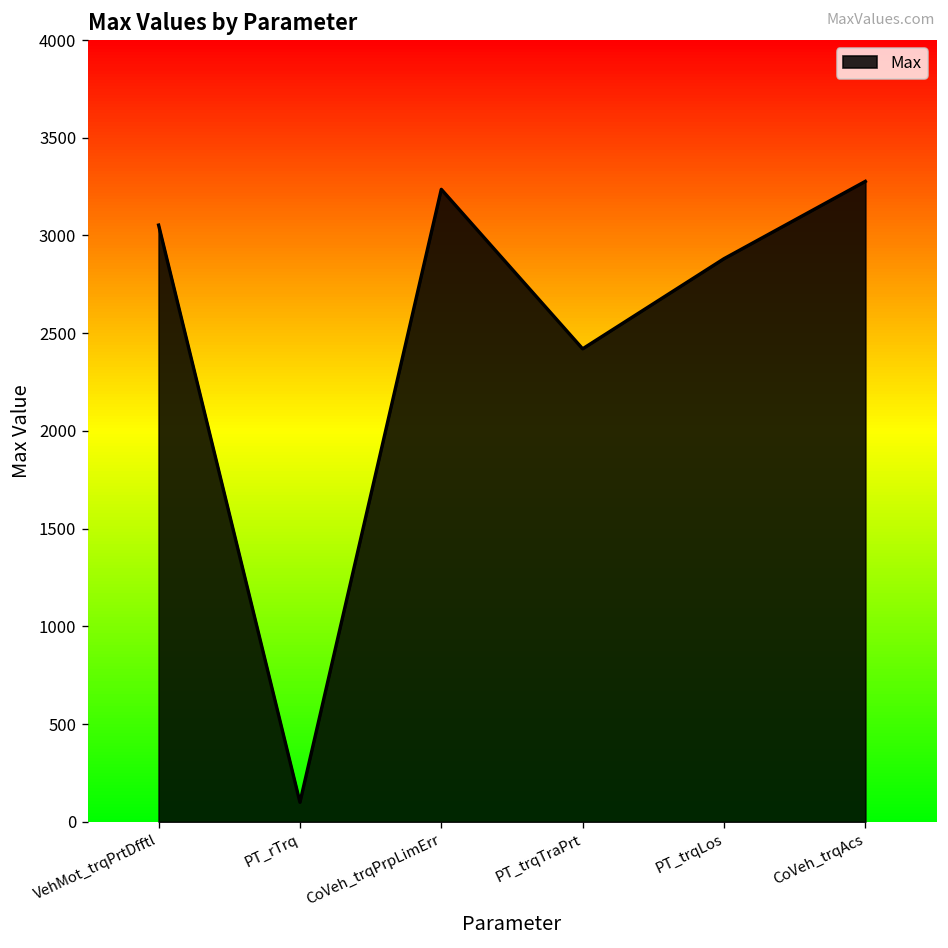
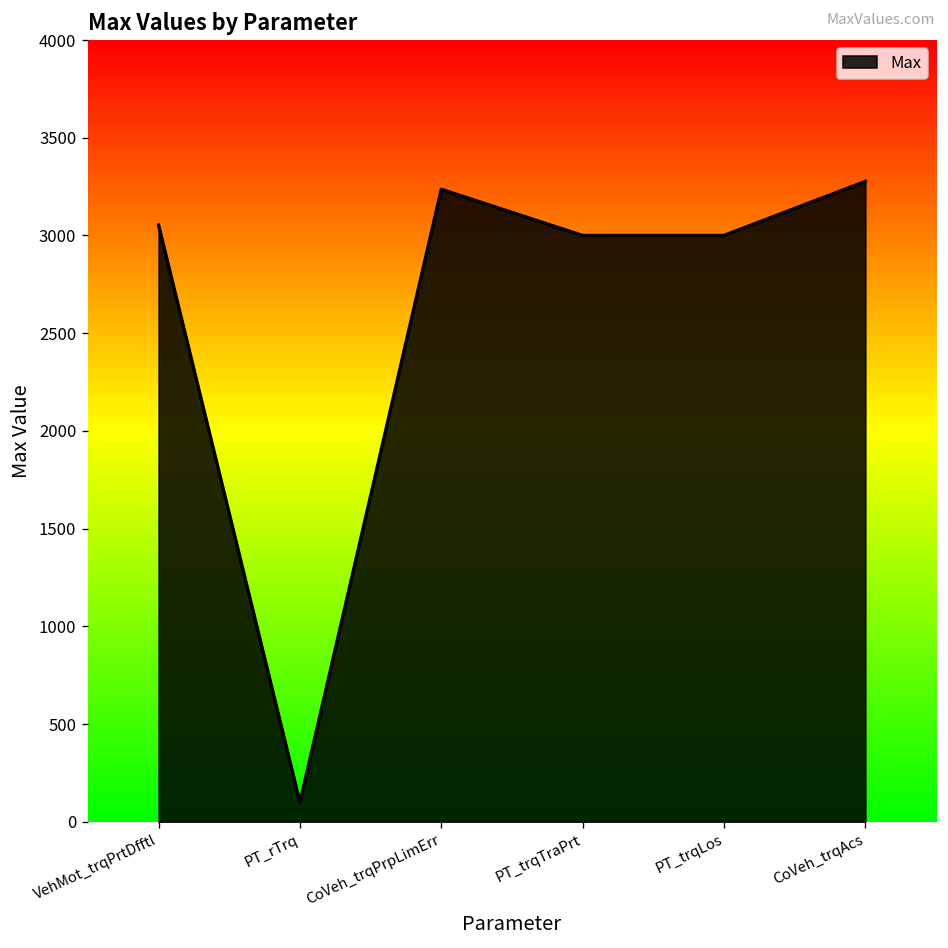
  {
    "VehMot_trqPrtDfftl": 3050,
    "PT_rTrq": 100,
    "CoVeh_trqPrpLimErr": 3240,
-   "PT_trqTraPrt": 2420,
-   "PT_trqLos": 2880,
+   "PT_trqTraPrt": 3000,
+   "PT_trqLos": 3000,
    "CoVeh_trqAcs": 3280
  }
